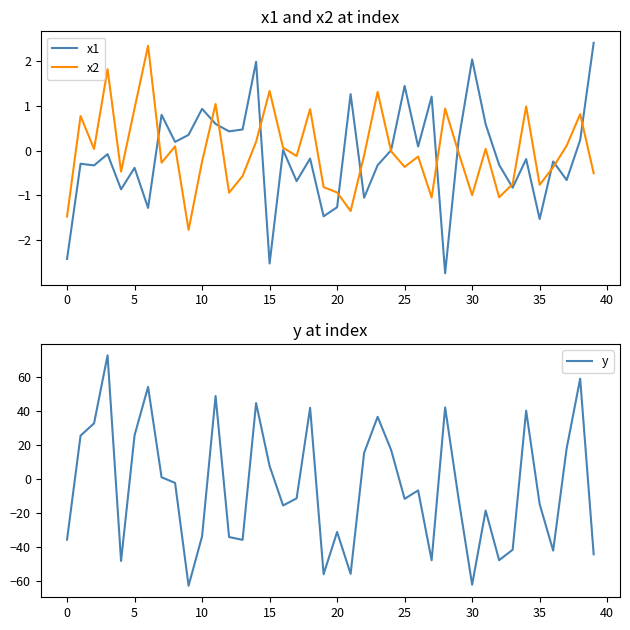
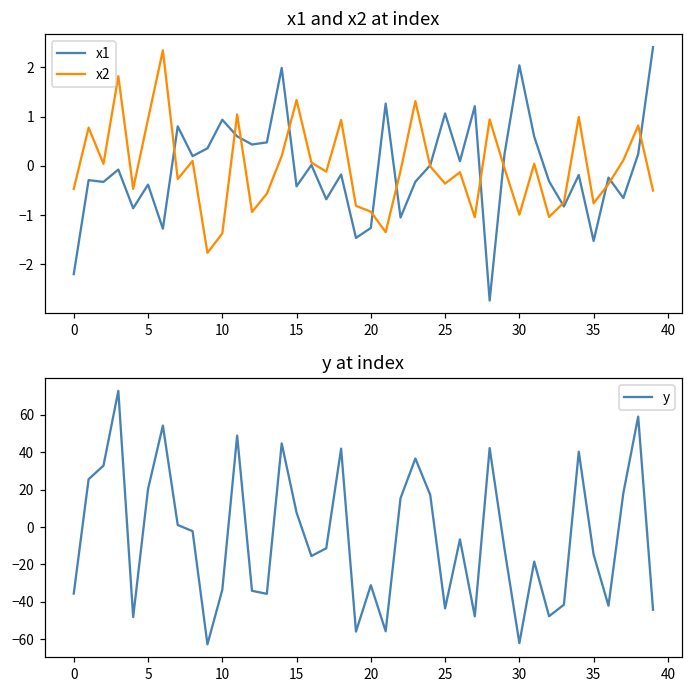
  {
    "x1 and x2 at index": {
      "x1": {
-       "0": -2.4,
+       "0": -2.2,
        "5": -0.4,
        "10": 0.9,
-       "15": -2.5,
+       "15": -0.4,
        "20": -1.3,
-       "25": 1.4,
+       "25": 1.1,
        "30": 2.0,
        "35": -1.5
      },
      "x2": {
-       "0": -1.5,
+       "0": -0.5,
        "5": 0.9,
-       "10": -0.2,
+       "10": -1.4,
        "15": 1.3,
        "20": -0.9,
        "25": -0.4,
        "30": -1.0,
        "35": -0.8
      }
    },
    "y at index": {
      "0": -36,
-     "5": 26,
+     "5": 20,
      "10": -34,
      "15": 8,
      "20": -31,
-     "25": -12,
+     "25": -43,
      "30": -62,
      "35": -15
    }
  }
